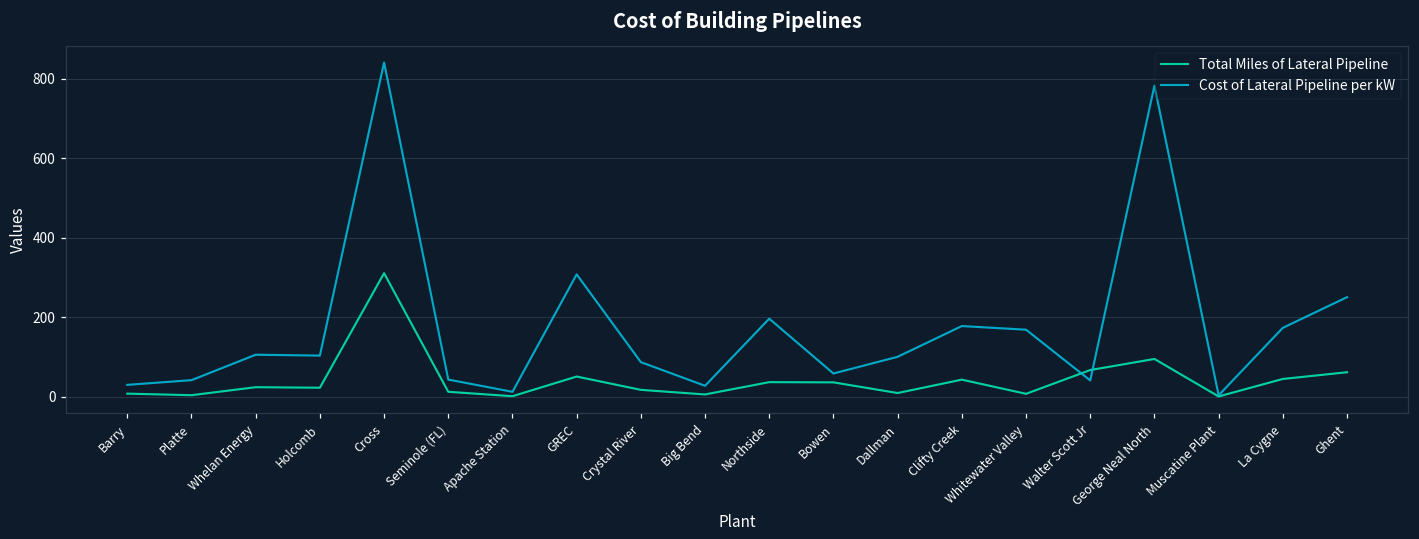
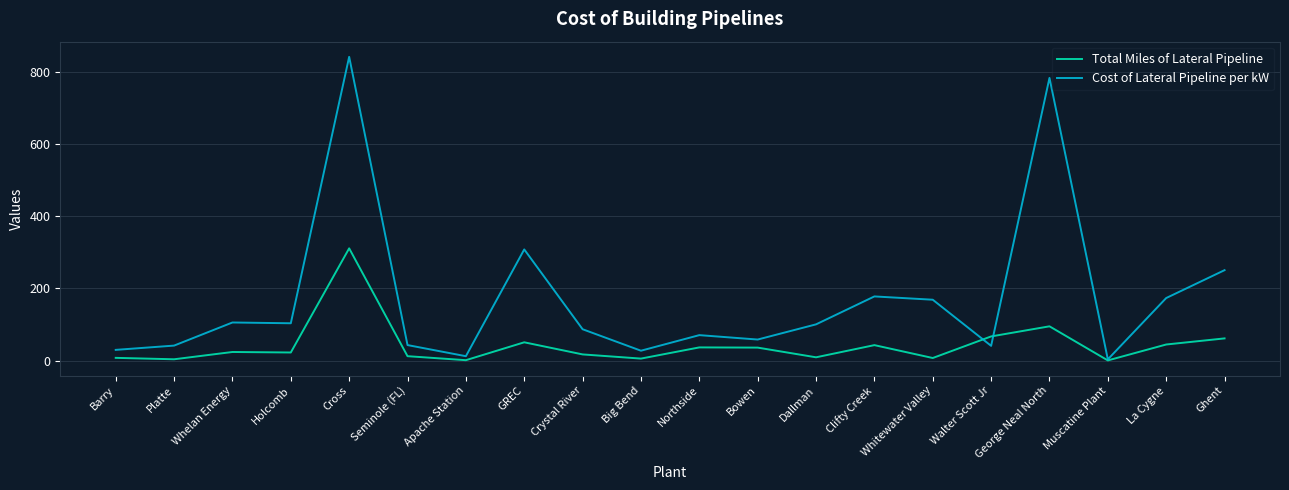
  {
    "Total Miles of Lateral Pipeline": {
      "Barry": 10,
      "Platte": 0,
      "Whelan Energy": 20,
      "Holcomb": 20,
      "Cross": 310,
      "Seminole (FL)": 10,
      "Apache Station": 0,
      "GREC": 50,
      "Crystal River": 20,
      "Big Bend": 10,
      "Northside": 40,
      "Bowen": 40,
      "Dallman": 10,
      "Clifty Creek": 40,
      "Whitewater Valley": 10,
      "Walter Scott Jr": 70,
      "George Neal North": 90,
      "La Cygne": 40,
      "Ghent": 60
    },
    "Cost of Lateral Pipeline per kW": {
      "Barry": 30,
      "Platte": 40,
      "Whelan Energy": 110,
      "Holcomb": 100,
      "Cross": 840,
      "Seminole (FL)": 40,
      "Apache Station": 10,
      "GREC": 310,
      "Crystal River": 90,
      "Big Bend": 30,
-     "Northside": 200,
+     "Northside": 70,
      "Bowen": 60,
      "Dallman": 100,
      "Clifty Creek": 180,
      "Whitewater Valley": 170,
      "Walter Scott Jr": 40,
      "George Neal North": 780,
      "La Cygne": 170,
      "Ghent": 250
    }
  }
